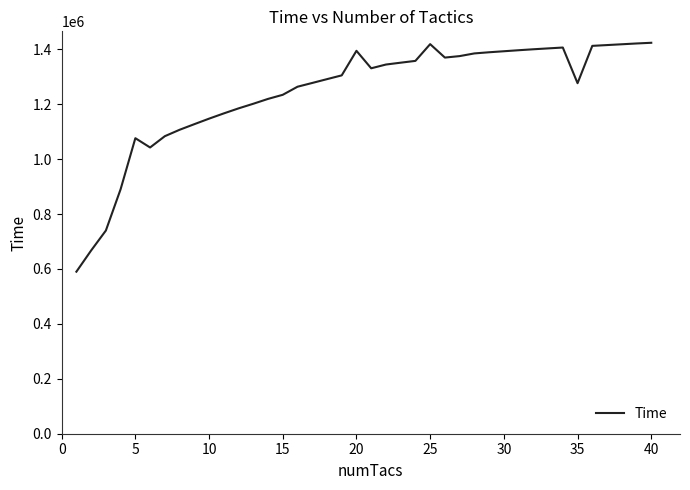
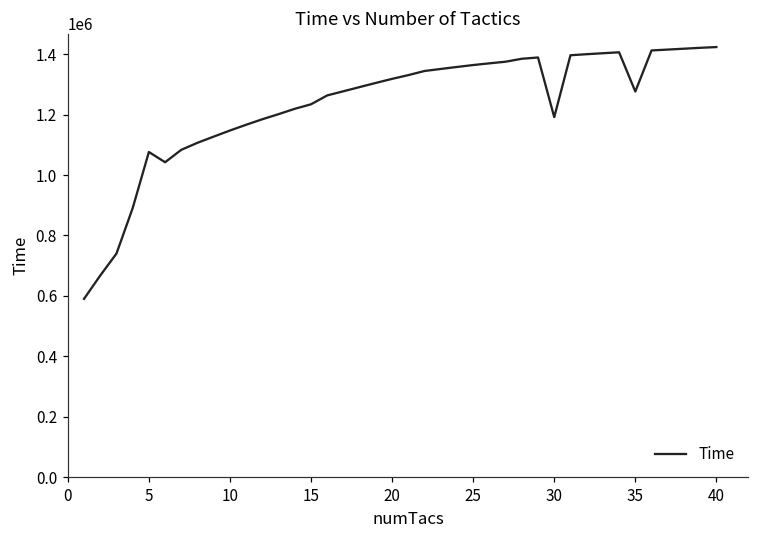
  {
    "5": 1080000,
    "10": 1150000,
    "15": 1230000,
-   "20": 1390000,
-   "25": 1420000,
-   "30": 1390000,
+   "20": 1320000,
+   "25": 1360000,
+   "30": 1190000,
    "35": 1280000,
    "40": 1420000
  }
